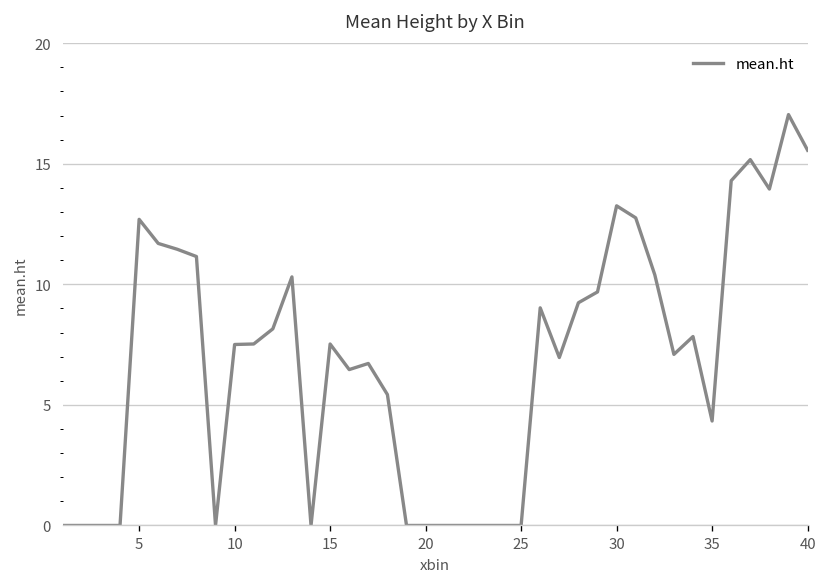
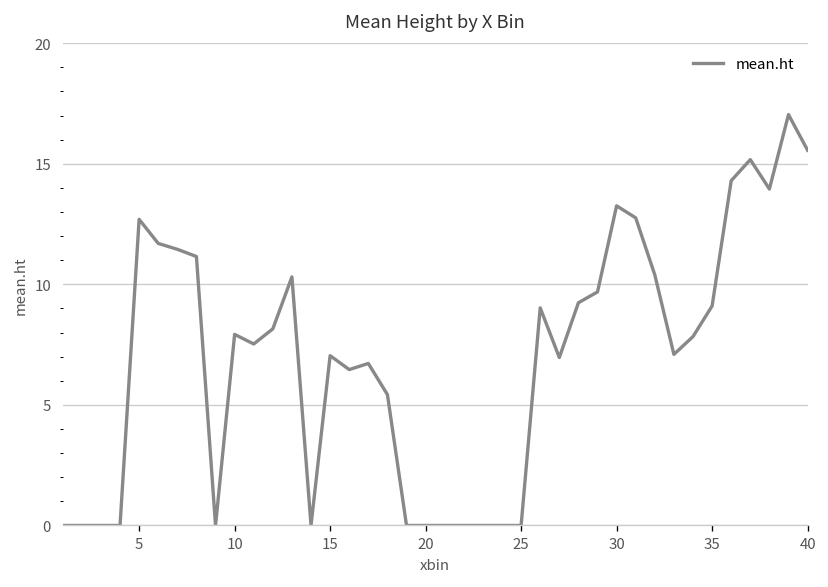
  {
    "5": 12.7,
-   "10": 7.5,
-   "15": 7.5,
+   "10": 7.9,
+   "15": 7.0,
    "20": 0.0,
    "25": 0.0,
    "30": 13.3,
-   "35": 4.3,
+   "35": 9.1,
    "40": 15.6
  }
